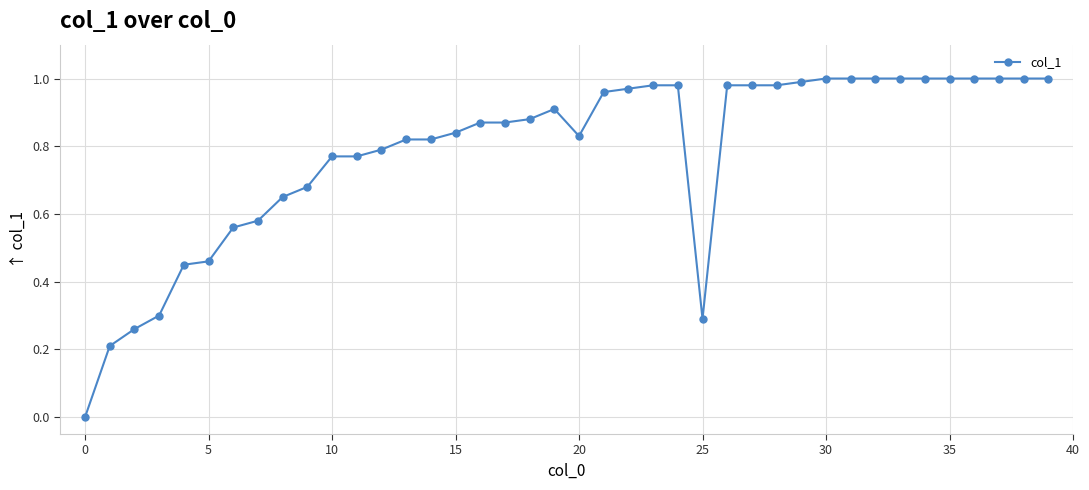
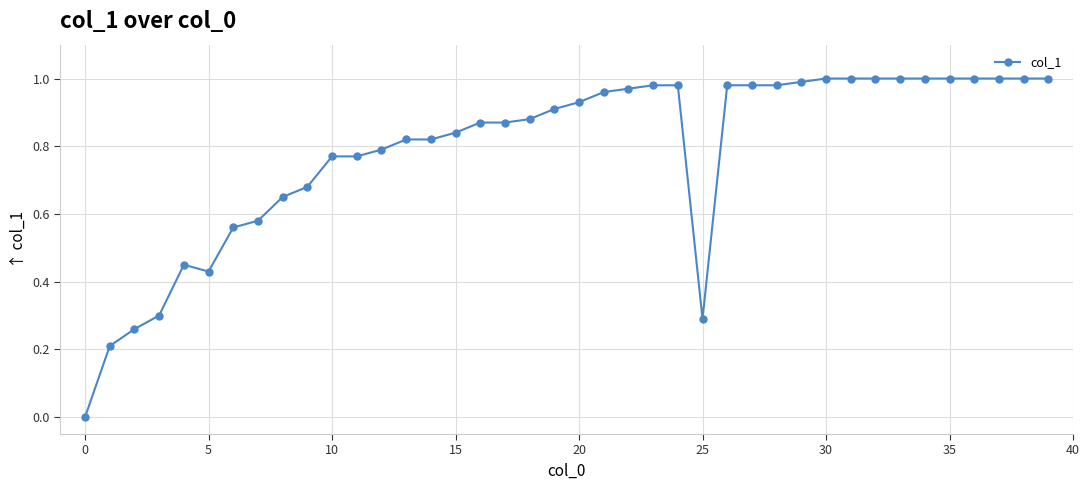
  {
    "0": 0.00,
-   "5": 0.46,
+   "5": 0.43,
    "10": 0.77,
    "15": 0.84,
-   "20": 0.83,
+   "20": 0.93,
    "25": 0.29,
    "30": 1.00,
    "35": 1.00
  }
